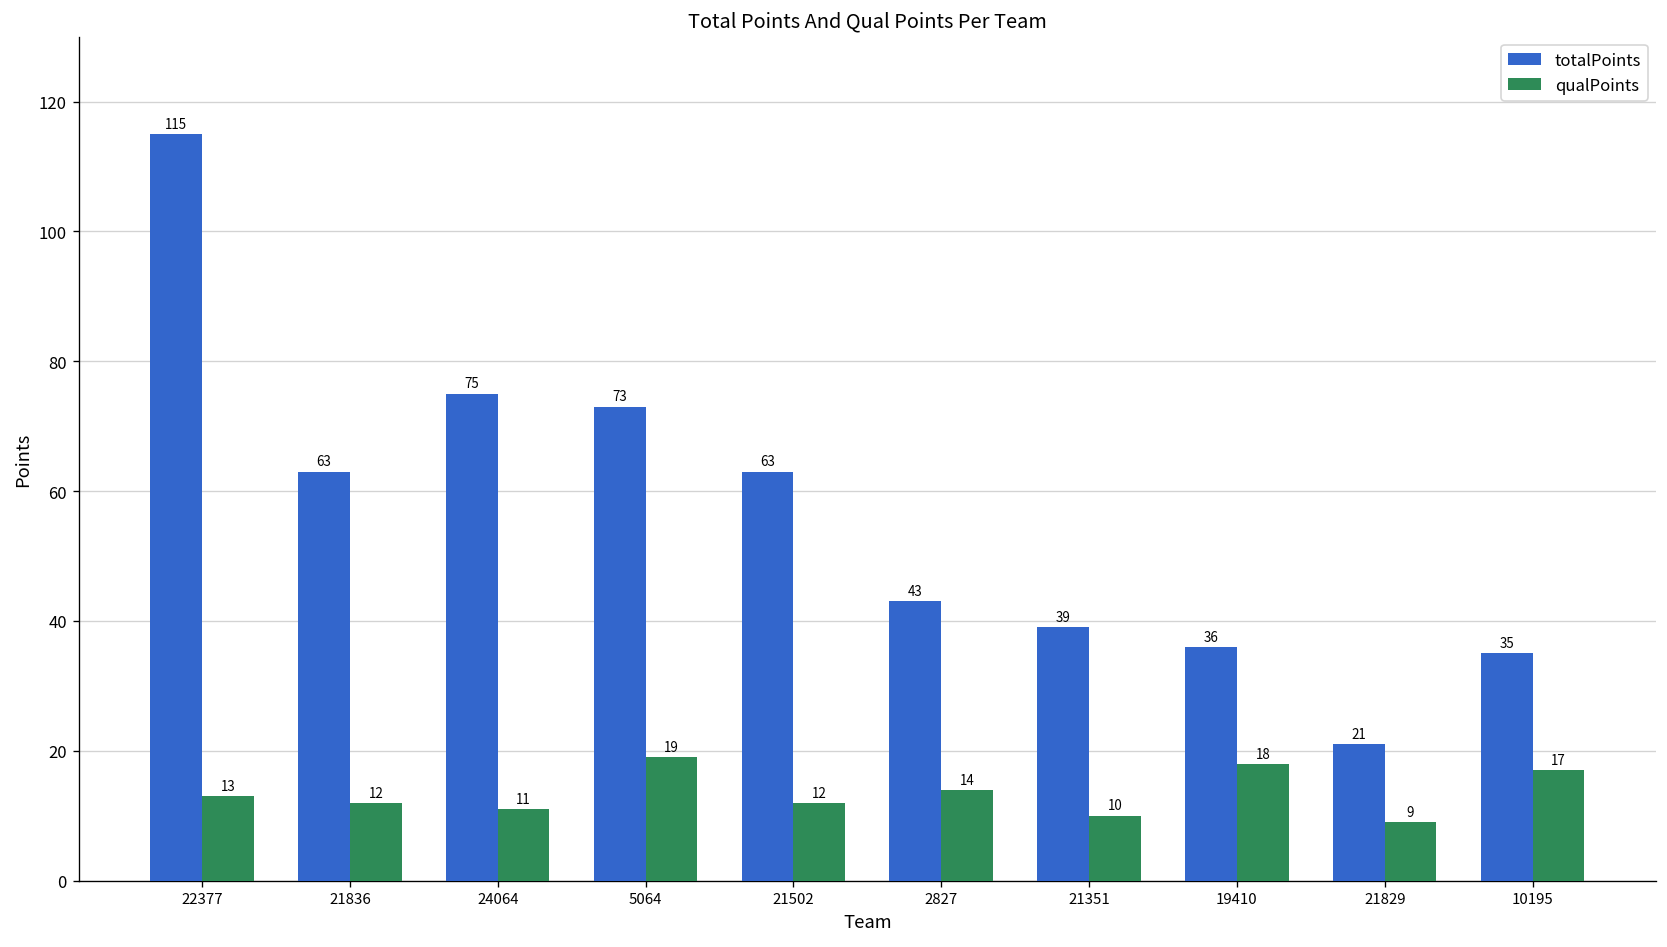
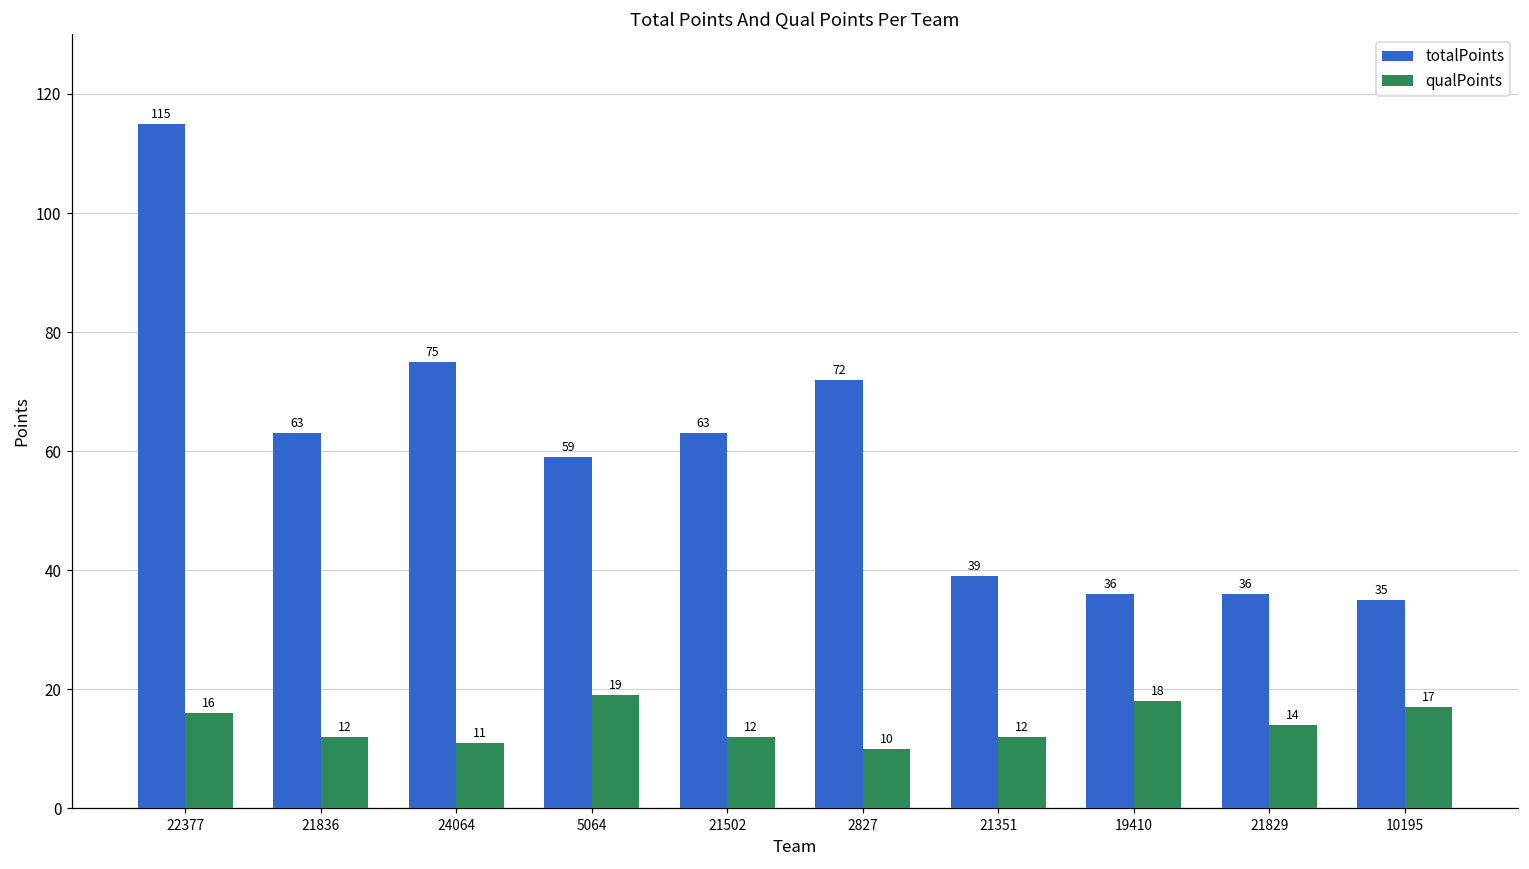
  {
    "totalPoints": {
      "22377": 115,
      "21836": 63,
      "24064": 75,
-     "5064": 73,
+     "5064": 59,
      "21502": 63,
-     "2827": 43,
+     "2827": 72,
      "21351": 39,
      "19410": 36,
-     "21829": 21,
+     "21829": 36,
      "10195": 35
    },
    "qualPoints": {
-     "22377": 13,
+     "22377": 16,
      "21836": 12,
      "24064": 11,
      "5064": 19,
      "21502": 12,
-     "2827": 14,
-     "21351": 10,
+     "2827": 10,
+     "21351": 12,
      "19410": 18,
-     "21829": 9,
+     "21829": 14,
      "10195": 17
    }
  }
